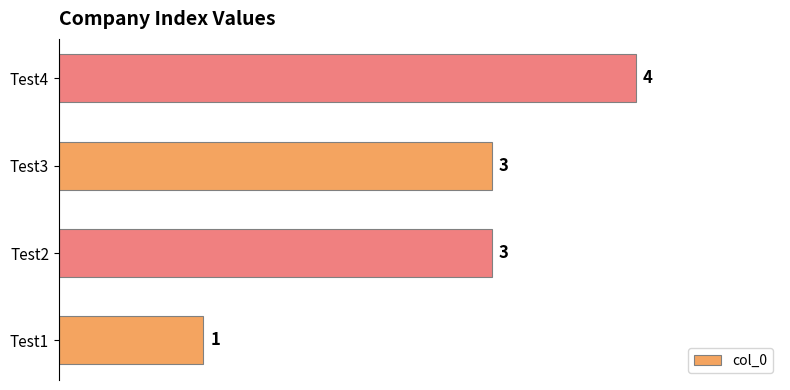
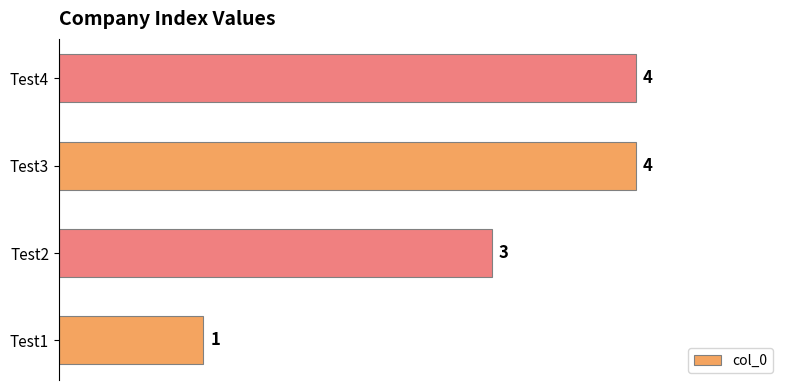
  {
    "Test4": 4,
-   "Test3": 3,
+   "Test3": 4,
    "Test2": 3,
    "Test1": 1
  }
